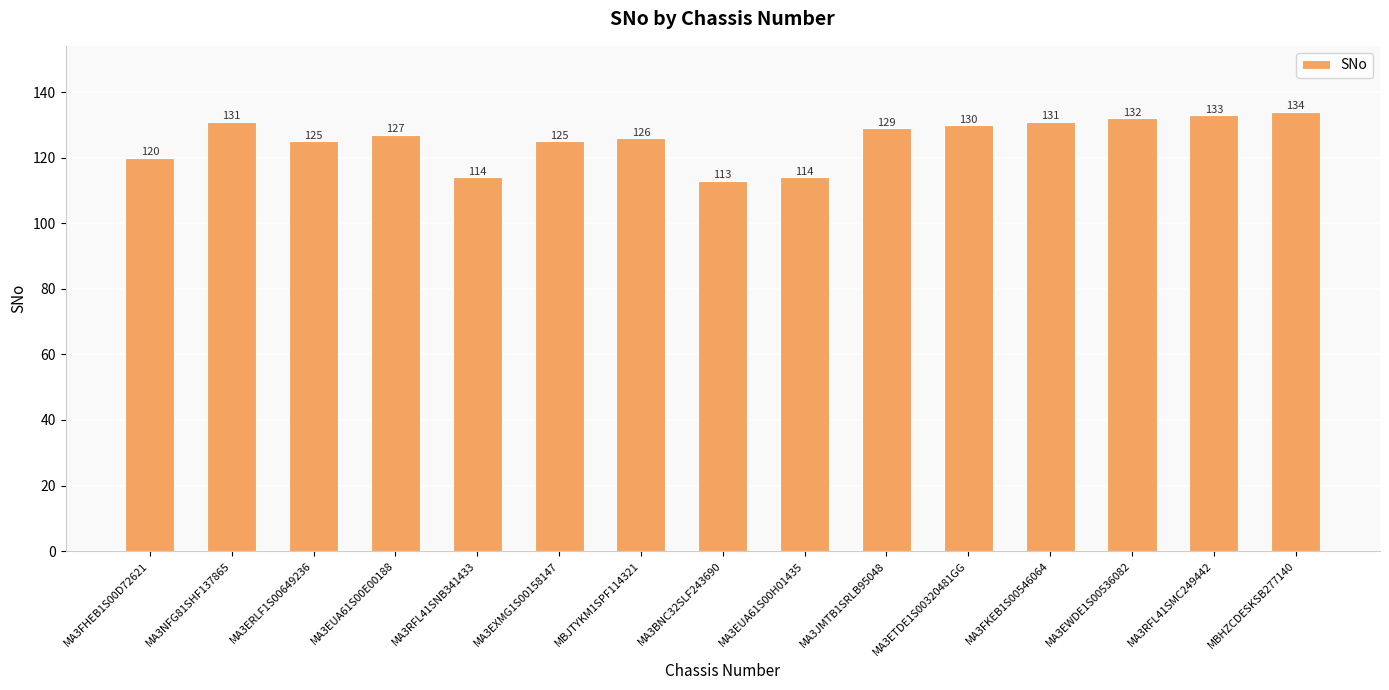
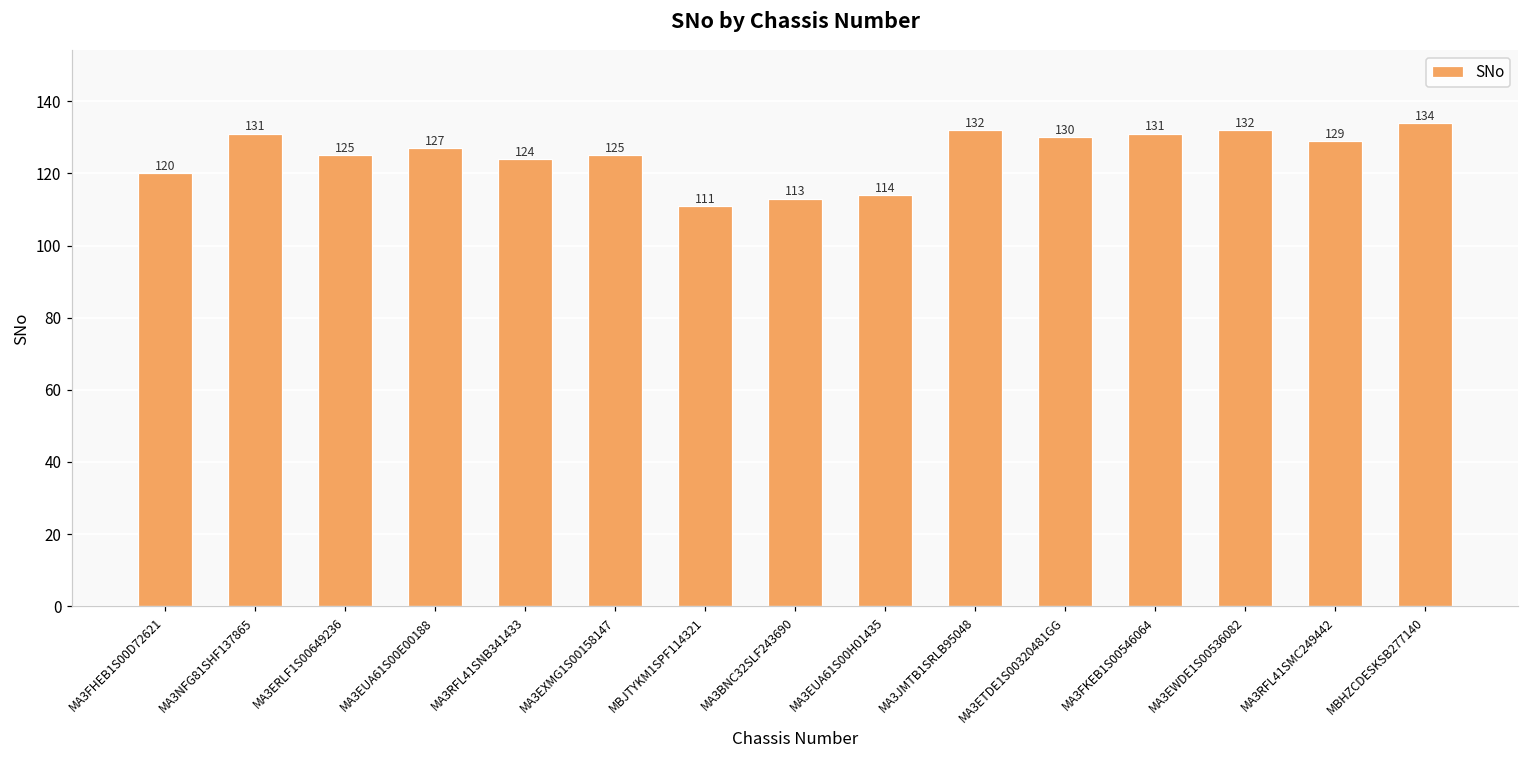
  {
    "MA3FHEB1S00D72621": 120,
    "MA3NFG81SHF137865": 131,
    "MA3ERLF1S00649236": 125,
    "MA3EUA61S00E00188": 127,
-   "MA3RFL41SNB341433": 114,
+   "MA3RFL41SNB341433": 124,
    "MA3EXMG1S00158147": 125,
-   "MBJTYKM1SPF114321": 126,
+   "MBJTYKM1SPF114321": 111,
    "MA3BNC32SLF243690": 113,
    "MA3EUA61S00H01435": 114,
-   "MA3JMTB1SRLB95048": 129,
+   "MA3JMTB1SRLB95048": 132,
    "MA3ETDE1S00320481GG": 130,
    "MA3FKEB1S00546064": 131,
    "MA3EWDE1S00536082": 132,
-   "MA3RFL41SMC249442": 133,
+   "MA3RFL41SMC249442": 129,
    "MBHZCDESKSB277140": 134
  }
